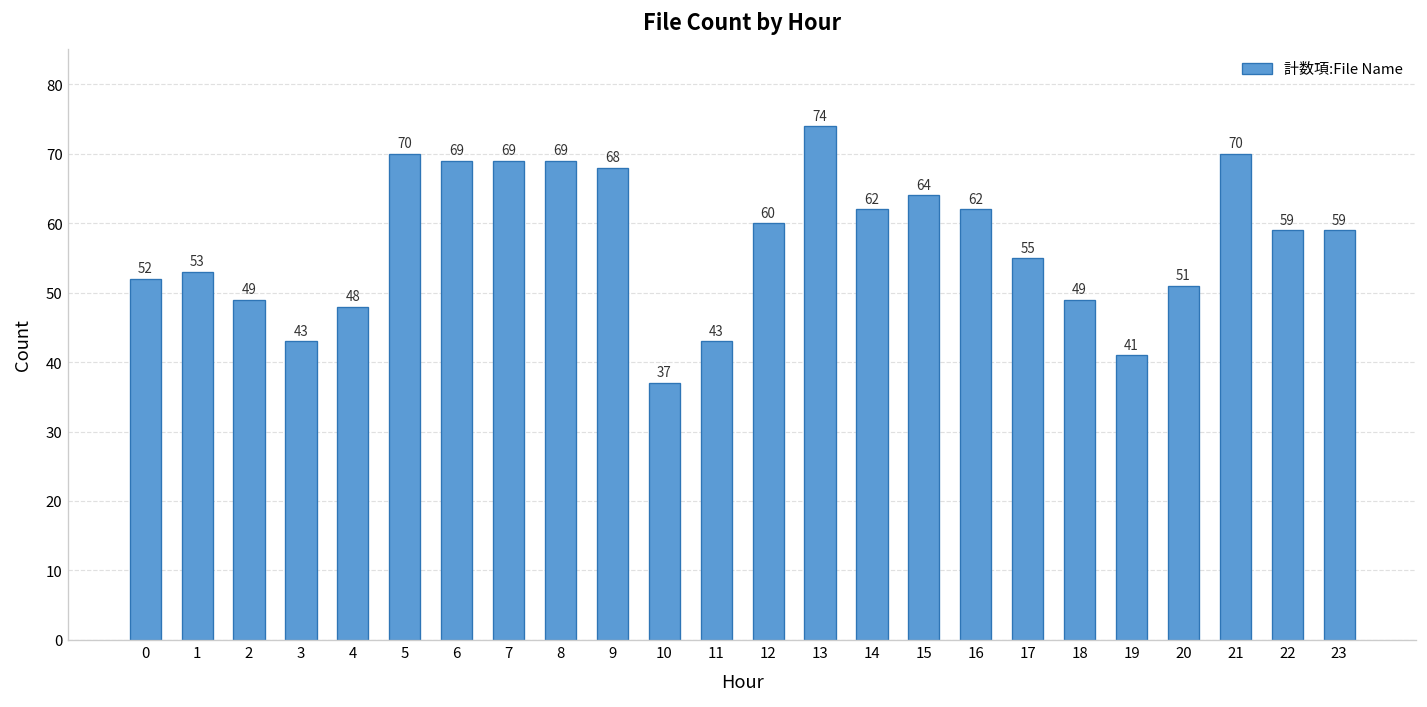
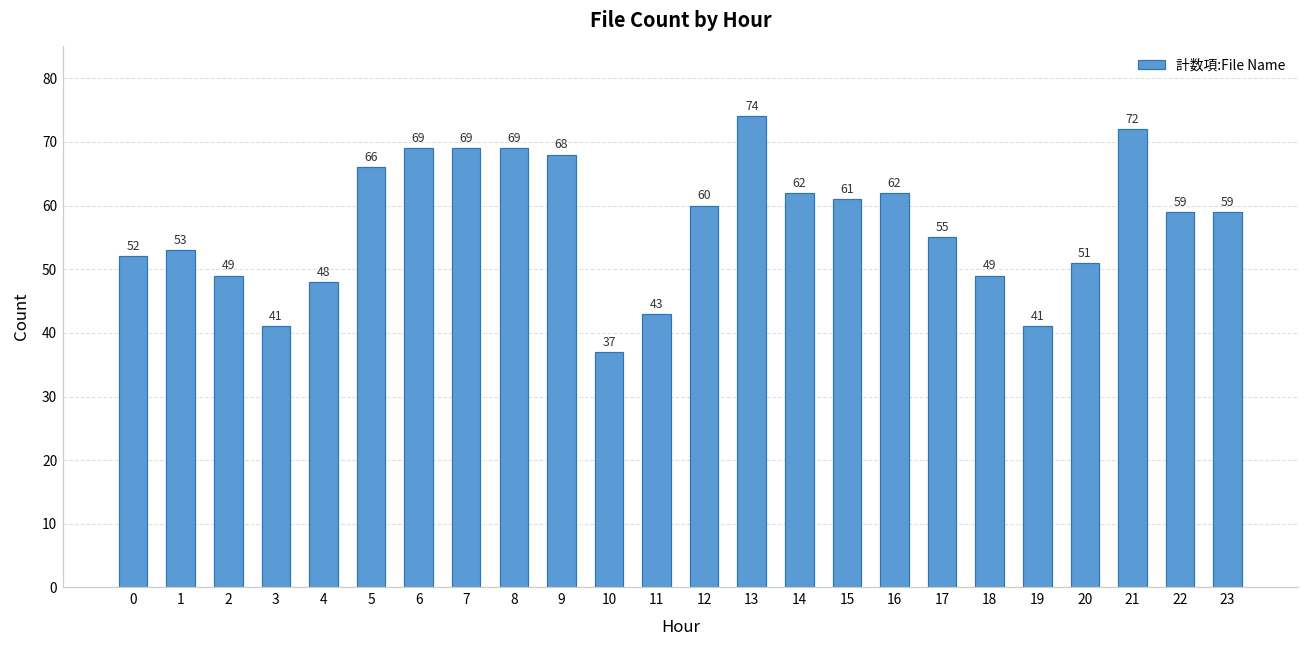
  {
    "0": 52,
    "1": 53,
    "2": 49,
-   "3": 43,
+   "3": 41,
    "4": 48,
-   "5": 70,
+   "5": 66,
    "6": 69,
    "7": 69,
    "8": 69,
    "9": 68,
    "10": 37,
    "11": 43,
    "12": 60,
    "13": 74,
    "14": 62,
-   "15": 64,
+   "15": 61,
    "16": 62,
    "17": 55,
    "18": 49,
    "19": 41,
    "20": 51,
-   "21": 70,
+   "21": 72,
    "22": 59,
    "23": 59
  }
